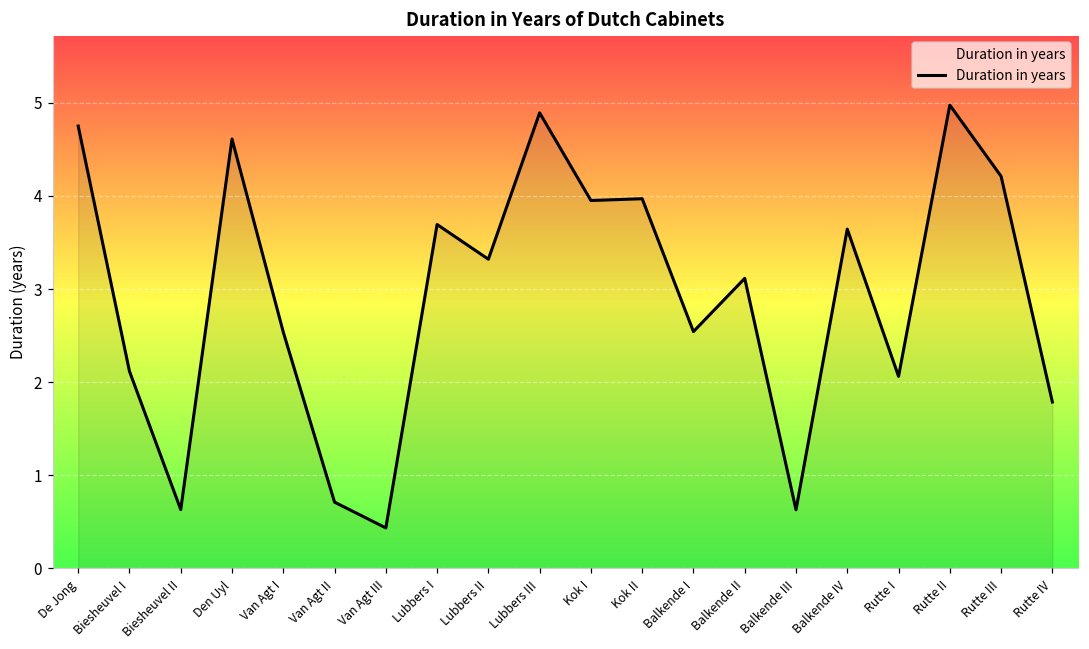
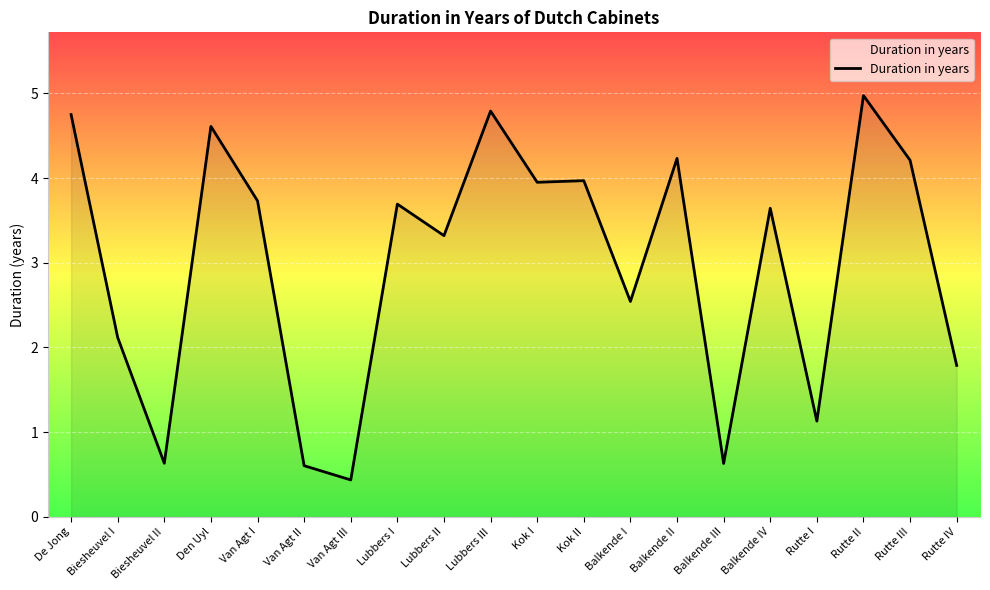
  {
    "De Jong": 4.8,
    "Biesheuvel I": 2.1,
    "Biesheuvel II": 0.6,
    "Den Uyl": 4.6,
-   "Van Agt I": 2.5,
-   "Van Agt II": 0.7,
+   "Van Agt I": 3.7,
+   "Van Agt II": 0.6,
    "Van Agt III": 0.4,
    "Lubbers I": 3.7,
    "Lubbers II": 3.3,
-   "Lubbers III": 4.9,
+   "Lubbers III": 4.8,
    "Kok I": 4.0,
    "Kok II": 4.0,
    "Balkende I": 2.5,
-   "Balkende II": 3.1,
+   "Balkende II": 4.2,
    "Balkende III": 0.6,
    "Balkende IV": 3.6,
-   "Rutte I": 2.1,
+   "Rutte I": 1.1,
    "Rutte II": 5.0,
    "Rutte III": 4.2,
    "Rutte IV": 1.8
  }
